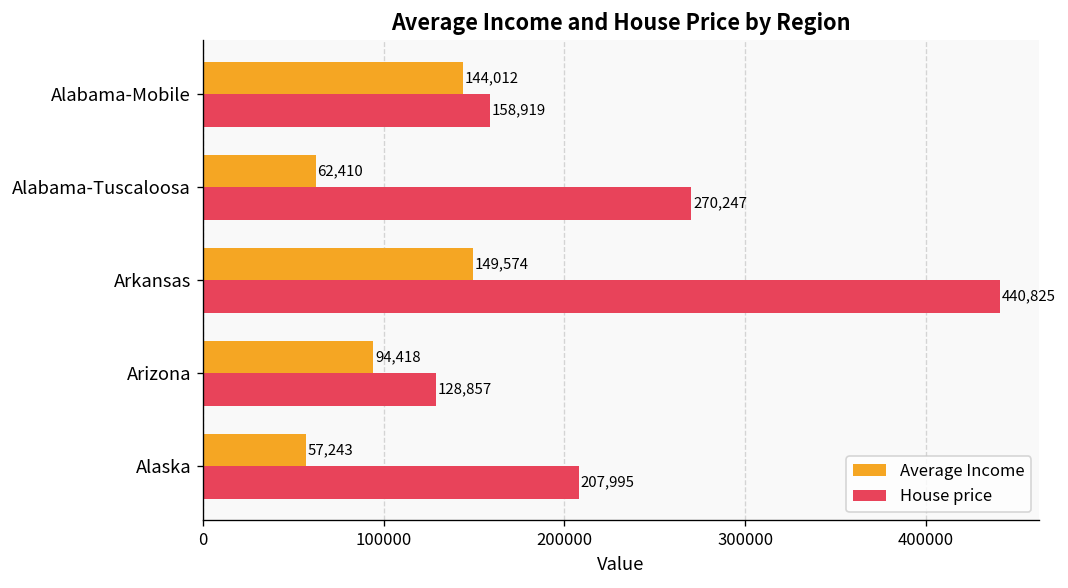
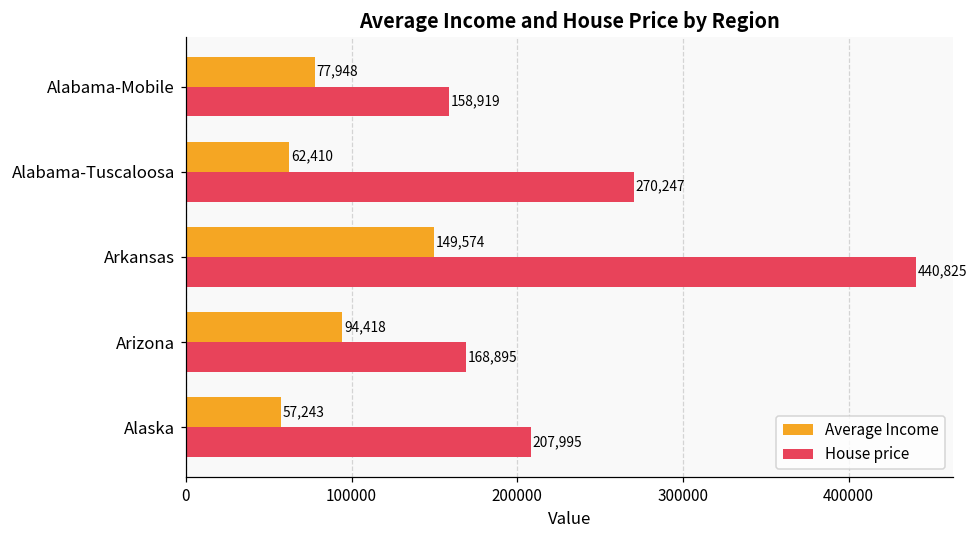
  {
    "Average Income": {
-     "Alabama-Mobile": "144,012",
+     "Alabama-Mobile": "77,948",
      "Alabama-Tuscaloosa": "62,410",
      "Arkansas": "149,574",
      "Arizona": "94,418",
      "Alaska": "57,243"
    },
    "House price": {
      "Alabama-Mobile": "158,919",
      "Alabama-Tuscaloosa": "270,247",
      "Arkansas": "440,825",
-     "Arizona": "128,857",
+     "Arizona": "168,895",
      "Alaska": "207,995"
    }
  }
